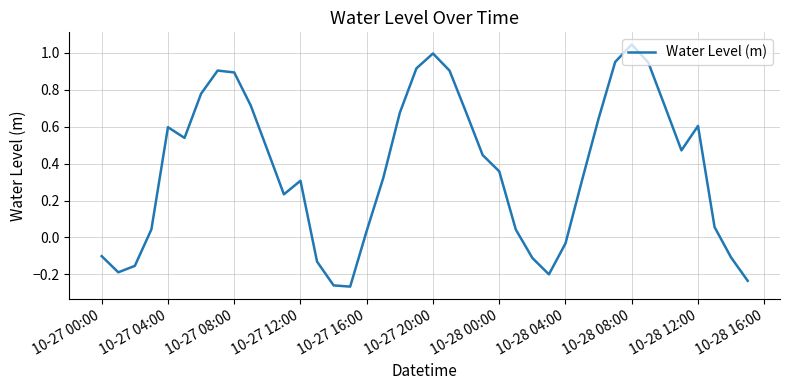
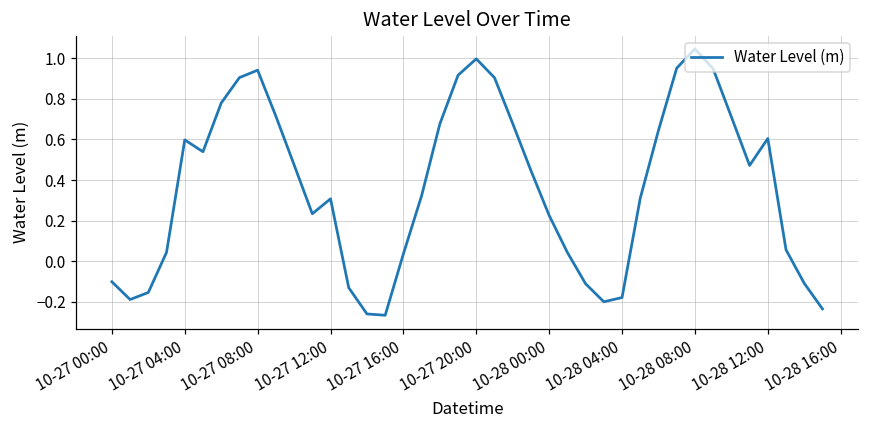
  {
    "10-27 00:00": -0.10,
    "10-27 04:00": 0.60,
-   "10-27 08:00": 0.89,
+   "10-27 08:00": 0.94,
    "10-27 12:00": 0.31,
    "10-27 16:00": 0.04,
    "10-27 20:00": 1.00,
-   "10-28 00:00": 0.36,
-   "10-28 04:00": -0.03,
+   "10-28 00:00": 0.23,
+   "10-28 04:00": -0.18,
    "10-28 12:00": 0.60
  }
